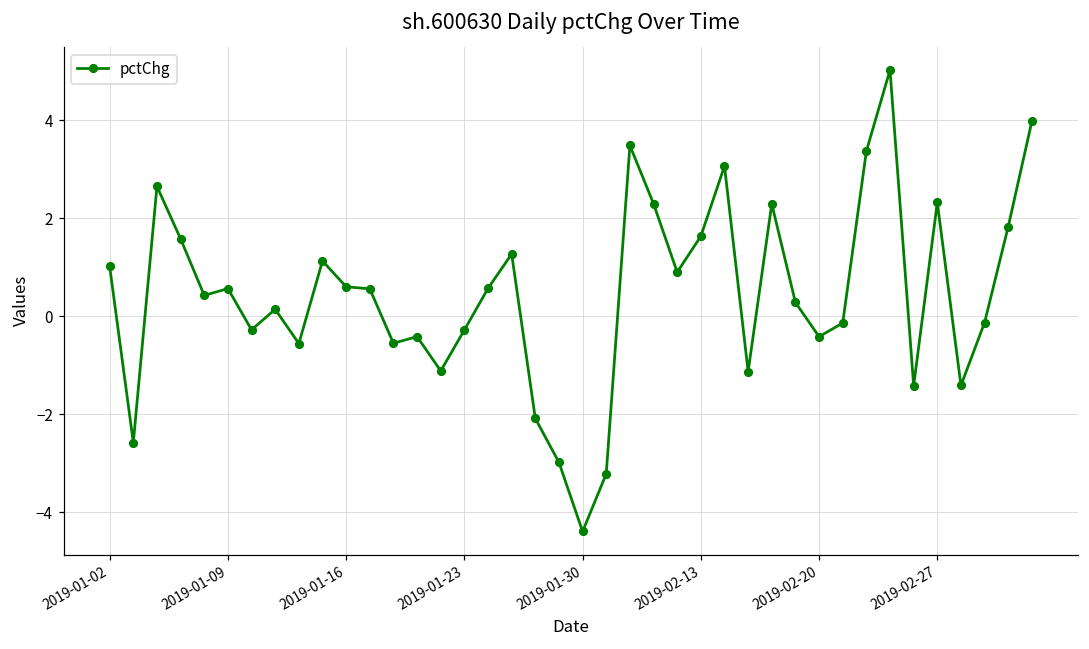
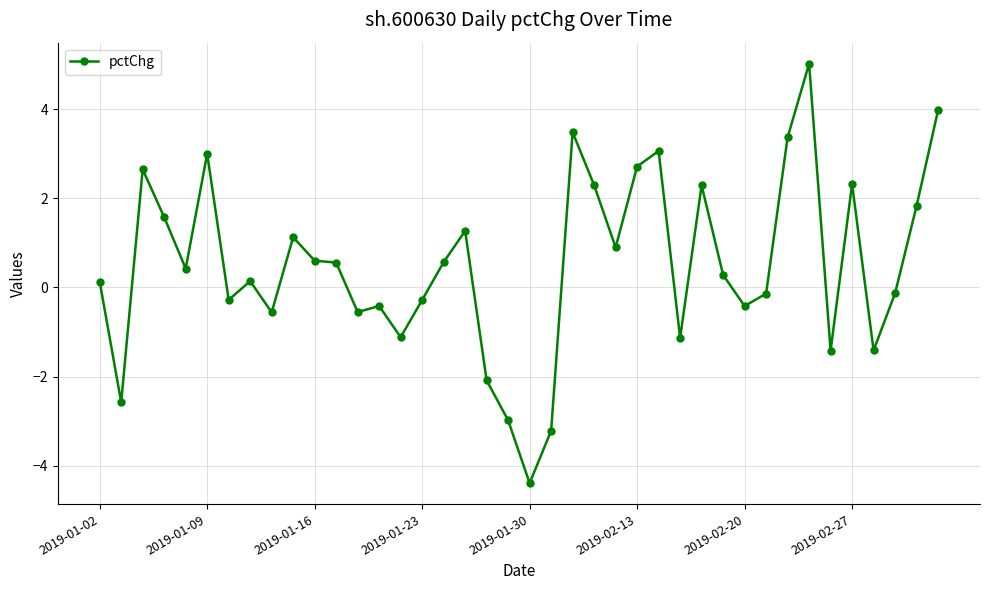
  {
-   "2019-01-02": 1.0,
-   "2019-01-09": 0.6,
+   "2019-01-02": 0.1,
+   "2019-01-09": 3.0,
    "2019-01-16": 0.6,
    "2019-01-23": -0.3,
    "2019-01-30": -4.4,
-   "2019-02-13": 1.6,
+   "2019-02-13": 2.7,
    "2019-02-20": -0.4,
    "2019-02-27": 2.3
  }
